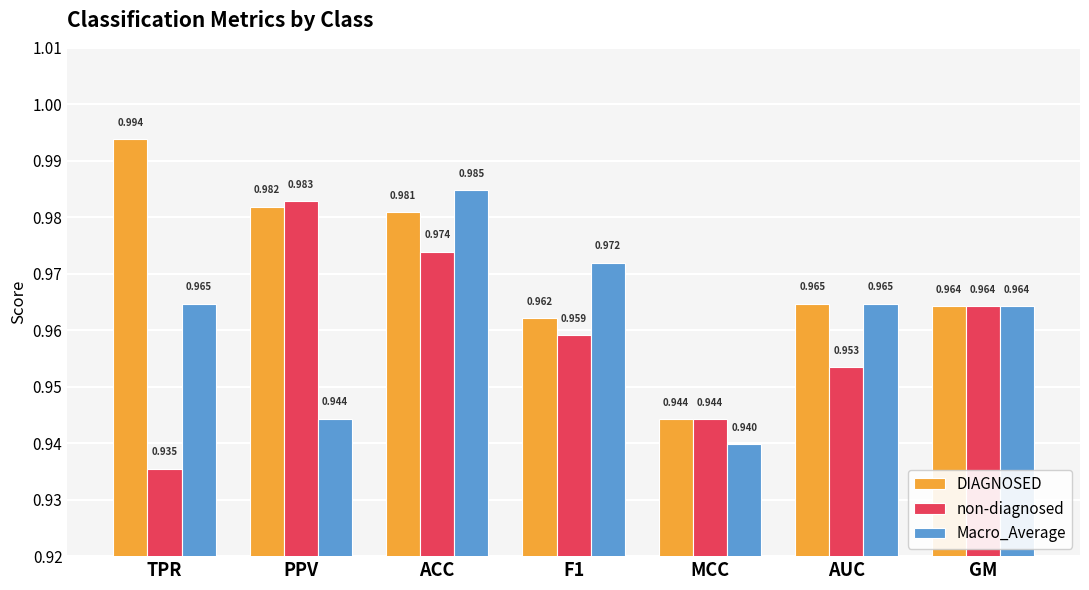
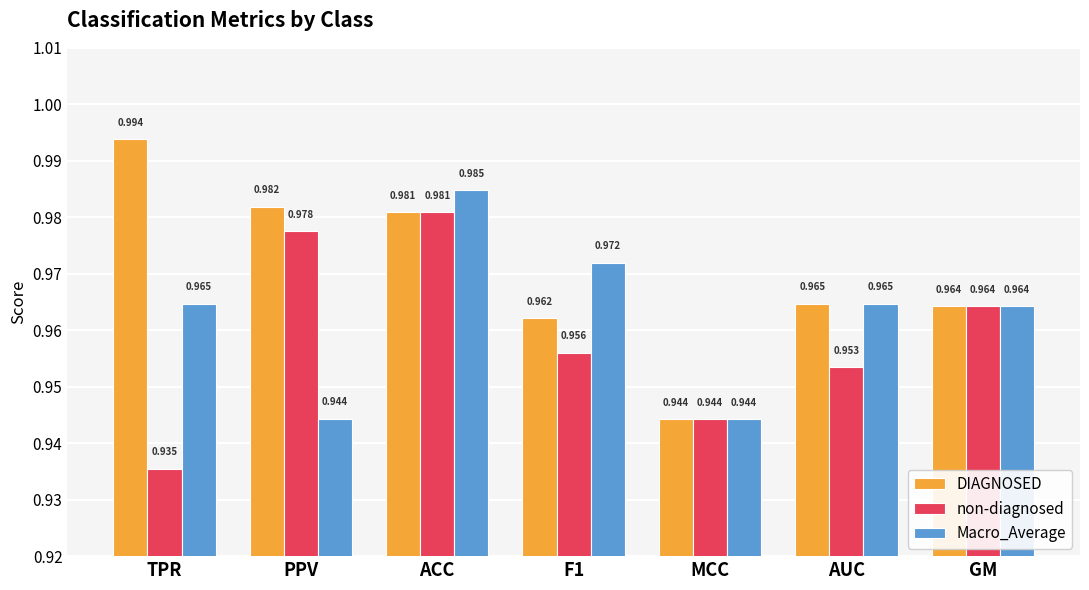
  {
    "DIAGNOSED": {
      "TPR": 0.994,
      "PPV": 0.982,
      "ACC": 0.981,
      "F1": 0.962,
      "MCC": 0.944,
      "AUC": 0.965,
      "GM": 0.964
    },
    "non-diagnosed": {
      "TPR": 0.935,
-     "PPV": 0.983,
-     "ACC": 0.974,
-     "F1": 0.959,
+     "PPV": 0.978,
+     "ACC": 0.981,
+     "F1": 0.956,
      "MCC": 0.944,
      "AUC": 0.953,
      "GM": 0.964
    },
    "Macro_Average": {
      "TPR": 0.965,
      "PPV": 0.944,
      "ACC": 0.985,
      "F1": 0.972,
-     "MCC": 0.940,
+     "MCC": 0.944,
      "AUC": 0.965,
      "GM": 0.964
    }
  }
